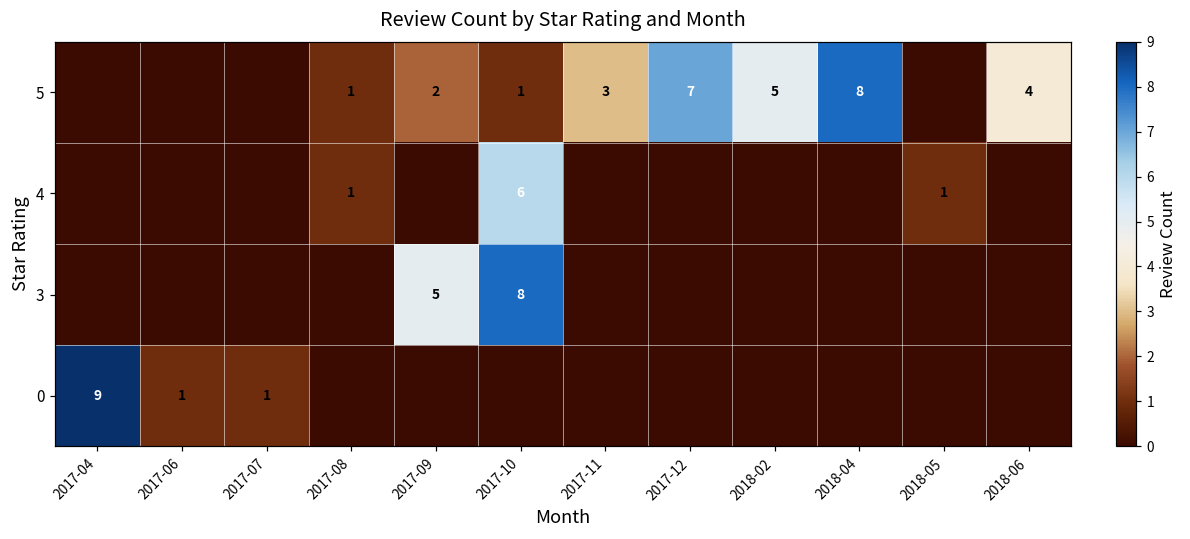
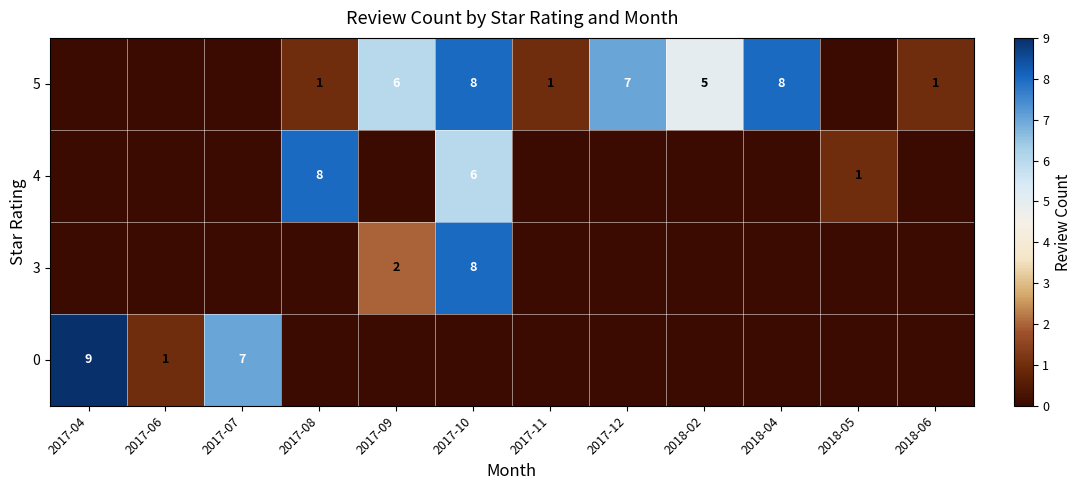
  {
    "5": {
      "2017-08": 1,
-     "2017-09": 2,
-     "2017-10": 1,
-     "2017-11": 3,
+     "2017-09": 6,
+     "2017-10": 8,
+     "2017-11": 1,
      "2017-12": 7,
      "2018-02": 5,
      "2018-04": 8,
-     "2018-06": 4
+     "2018-06": 1
    },
    "4": {
-     "2017-08": 1,
+     "2017-08": 8,
      "2017-10": 6,
      "2018-05": 1
    },
    "3": {
-     "2017-09": 5,
+     "2017-09": 2,
      "2017-10": 8
    },
    "0": {
      "2017-04": 9,
      "2017-06": 1,
-     "2017-07": 1
+     "2017-07": 7
    }
  }
